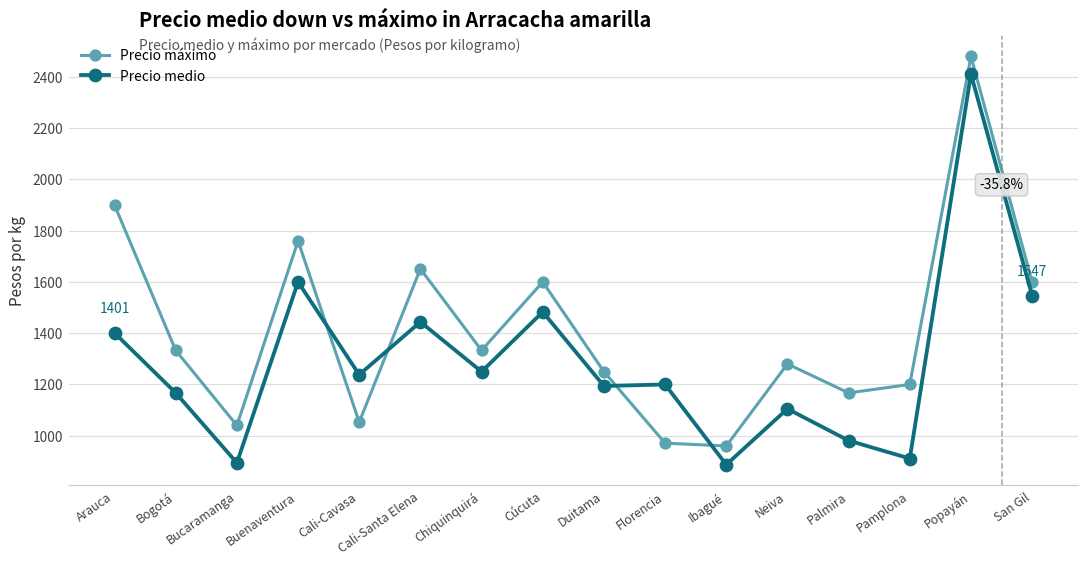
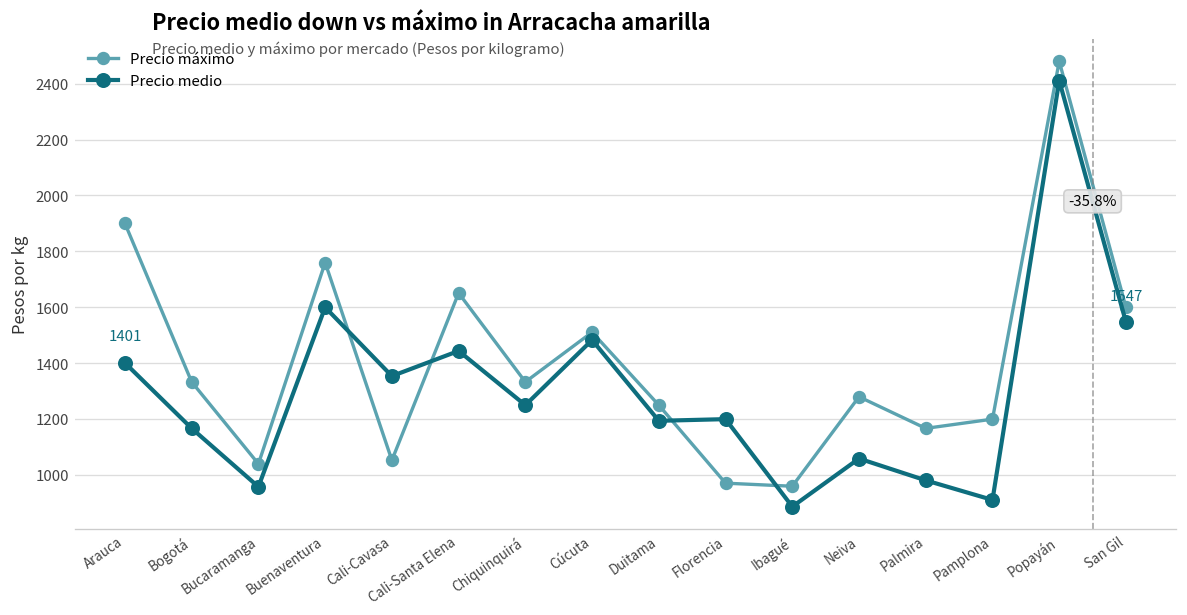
  {
    "Precio máximo": {
      "Arauca": 1900,
      "Bogotá": 1330,
      "Bucaramanga": 1040,
      "Buenaventura": 1760,
      "Cali-Cavasa": 1050,
      "Cali-Santa Elena": 1650,
      "Chiquinquirá": 1330,
-     "Cúcuta": 1600,
+     "Cúcuta": 1510,
      "Duitama": 1250,
      "Florencia": 970,
      "Ibagué": 960,
      "Neiva": 1280,
      "Palmira": 1170,
      "Pamplona": 1200,
      "Popayán": 2480
    },
    "Precio medio": {
      "Bogotá": 1170,
-     "Bucaramanga": 890,
+     "Bucaramanga": 960,
      "Buenaventura": 1600,
-     "Cali-Cavasa": 1240,
+     "Cali-Cavasa": 1350,
      "Cali-Santa Elena": 1440,
      "Chiquinquirá": 1250,
      "Cúcuta": 1480,
      "Duitama": 1190,
      "Florencia": 1200,
      "Ibagué": 890,
-     "Neiva": 1110,
+     "Neiva": 1060,
      "Palmira": 980,
      "Pamplona": 910,
      "Popayán": 2410
    }
  }
